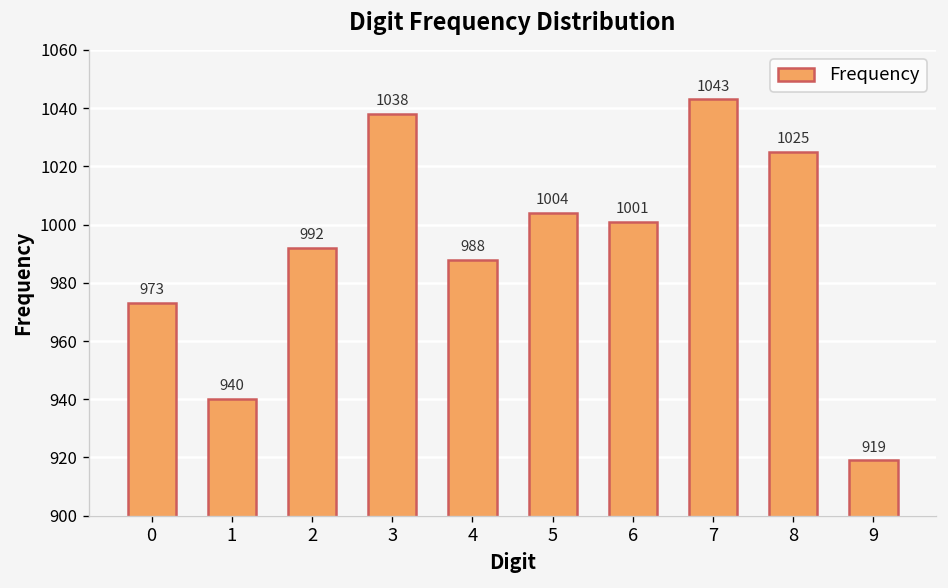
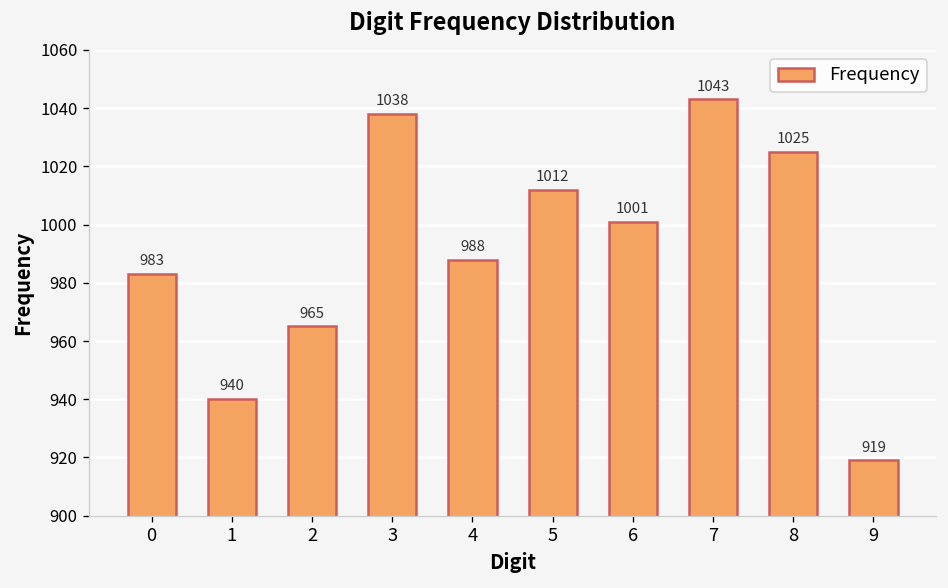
  {
-   "0": 973,
+   "0": 983,
    "1": 940,
-   "2": 992,
+   "2": 965,
    "3": 1038,
    "4": 988,
-   "5": 1004,
+   "5": 1012,
    "6": 1001,
    "7": 1043,
    "8": 1025,
    "9": 919
  }
